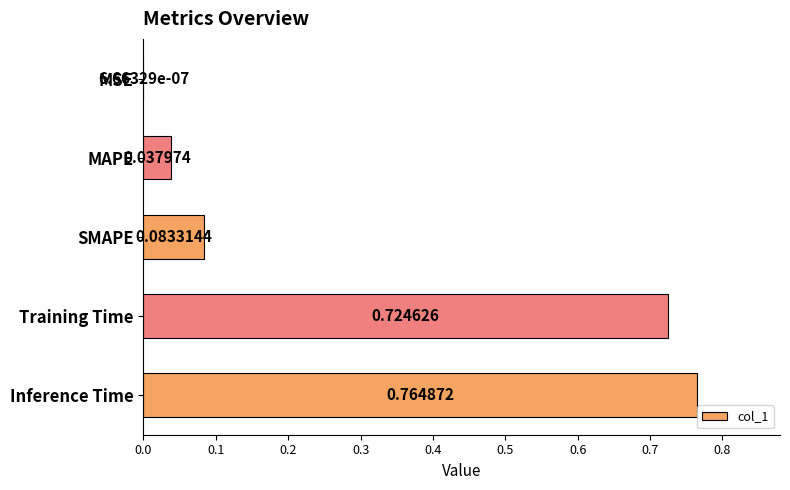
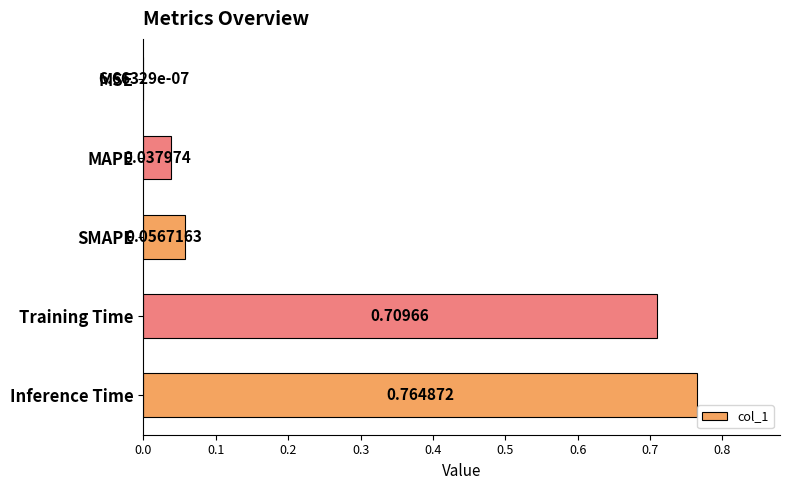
  {
    "MSE": "6.66329e-07",
    "MAPE": "0.037974",
-   "SMAPE": "0.0833144",
-   "Training Time": "0.724626",
+   "SMAPE": "0.0567163",
+   "Training Time": "0.70966",
    "Inference Time": "0.764872"
  }
